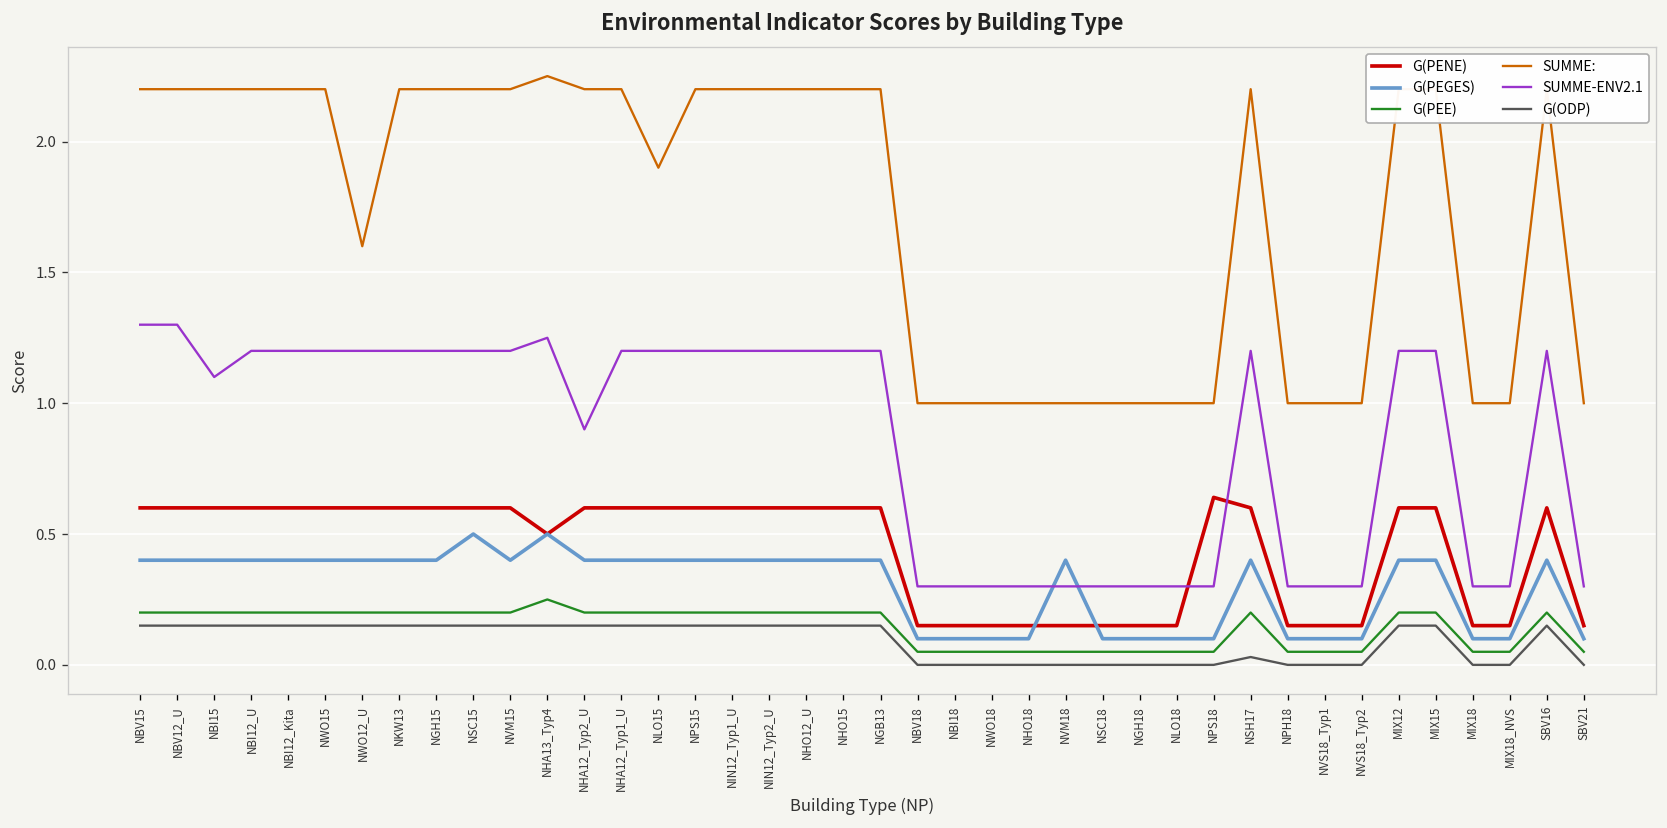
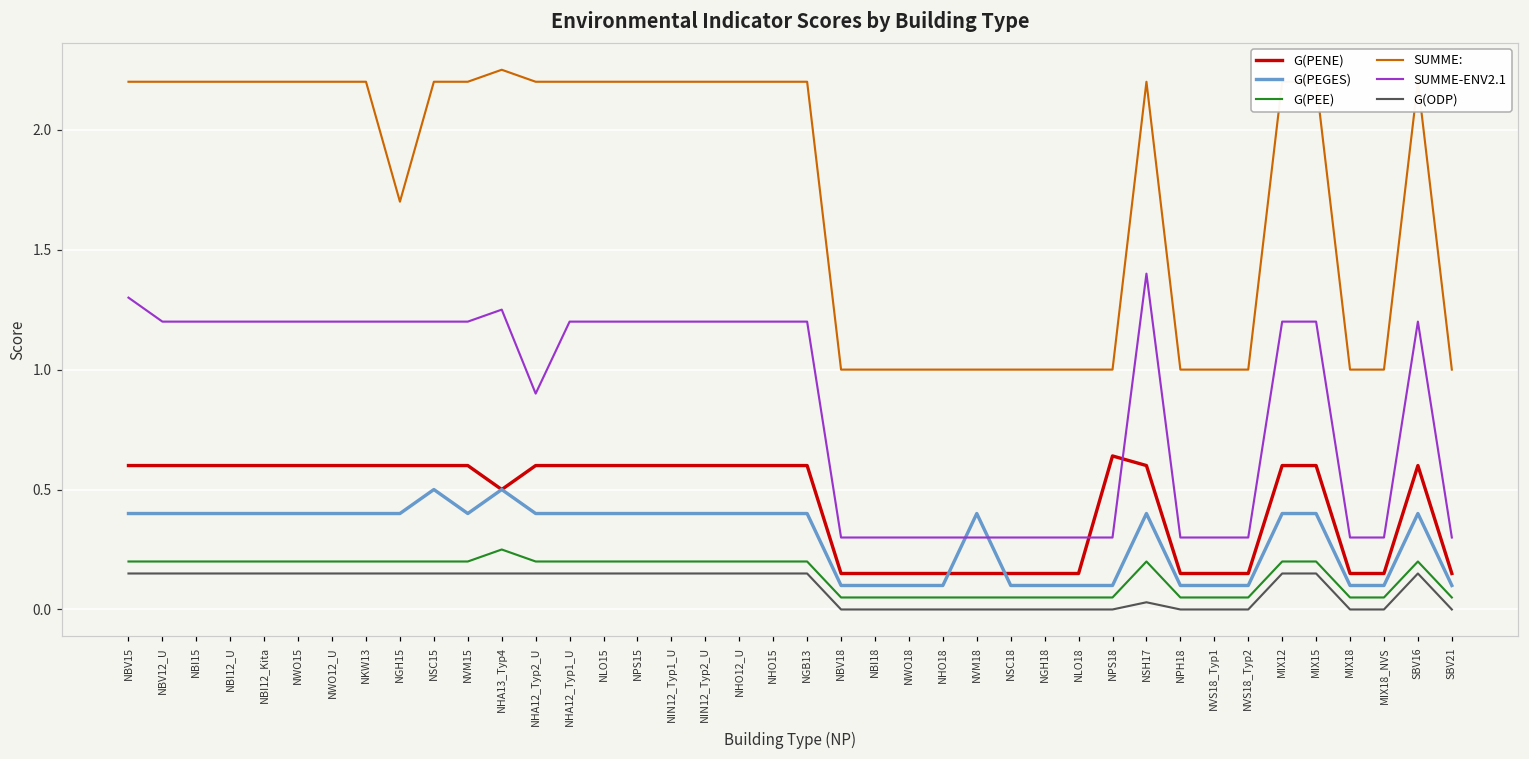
  {
    "SUMME:": {
      "NBV15": 2.2,
      "NBV12_U": 2.2,
      "NBI15": 2.2,
      "NBI12_U": 2.2,
      "NBI12_Kita": 2.2,
      "NWO15": 2.2,
-     "NWO12_U": 1.6,
+     "NWO12_U": 2.2,
      "NKW13": 2.2,
-     "NGH15": 2.2,
+     "NGH15": 1.7,
      "NSC15": 2.2,
      "NVM15": 2.2,
      "NHA13_Typ4": 2.25,
      "NHA12_Typ2_U": 2.2,
      "NHA12_Typ1_U": 2.2,
-     "NLO15": 1.9,
+     "NLO15": 2.2,
      "NPS15": 2.2,
      "NIN12_Typ1_U": 2.2,
      "NIN12_Typ2_U": 2.2,
      "NHO12_U": 2.2,
      "NHO15": 2.2,
      "NGB13": 2.2,
      "NBV18": 1.0,
      "NBI18": 1.0,
      "NWO18": 1.0,
      "NHO18": 1.0,
      "NVM18": 1.0,
      "NSC18": 1.0,
      "NGH18": 1.0,
      "NLO18": 1.0,
      "NPS18": 1.0,
      "NSH17": 2.2,
      "NPH18": 1.0,
      "NVS18_Typ1": 1.0,
      "NVS18_Typ2": 1.0,
      "MIX18": 1.0,
      "MIX18_NVS": 1.0,
      "SBV21": 1.0
    },
    "SUMME-ENV2.1": {
      "NBV15": 1.3,
-     "NBV12_U": 1.3,
-     "NBI15": 1.1,
+     "NBV12_U": 1.2,
+     "NBI15": 1.2,
      "NBI12_U": 1.2,
      "NBI12_Kita": 1.2,
      "NWO15": 1.2,
      "NWO12_U": 1.2,
      "NKW13": 1.2,
      "NGH15": 1.2,
      "NSC15": 1.2,
      "NVM15": 1.2,
      "NHA13_Typ4": 1.25,
      "NHA12_Typ2_U": 0.9,
      "NHA12_Typ1_U": 1.2,
      "NLO15": 1.2,
      "NPS15": 1.2,
      "NIN12_Typ1_U": 1.2,
      "NIN12_Typ2_U": 1.2,
      "NHO12_U": 1.2,
      "NHO15": 1.2,
      "NGB13": 1.2,
      "NBV18": 0.3,
      "NBI18": 0.3,
      "NWO18": 0.3,
      "NHO18": 0.3,
      "NVM18": 0.3,
      "NSC18": 0.3,
      "NGH18": 0.3,
      "NLO18": 0.3,
      "NPS18": 0.3,
-     "NSH17": 1.2,
+     "NSH17": 1.4,
      "NPH18": 0.3,
      "NVS18_Typ1": 0.3,
      "NVS18_Typ2": 0.3,
      "MIX12": 1.2,
      "MIX15": 1.2,
      "MIX18": 0.3,
      "MIX18_NVS": 0.3,
      "SBV16": 1.2,
      "SBV21": 0.3
    }
  }
